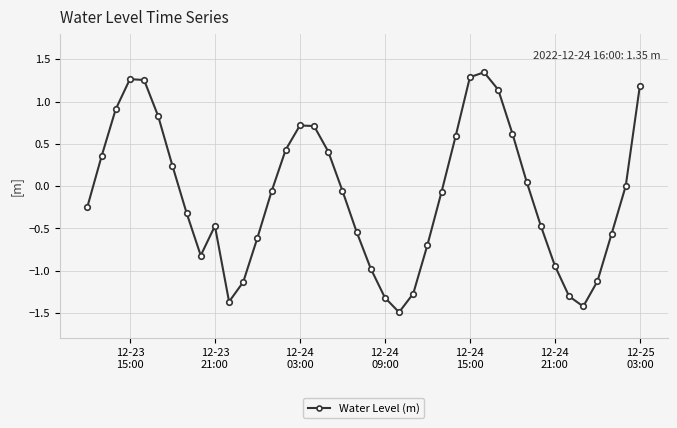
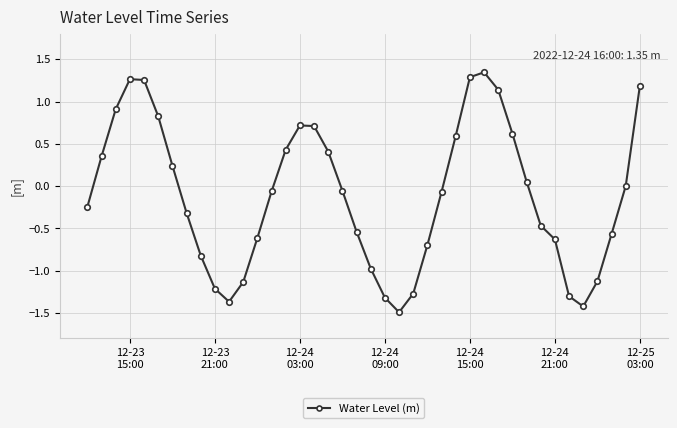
  {
    "12-23 15:00": 1.3,
-   "12-23 21:00": -0.5,
+   "12-23 21:00": -1.2,
    "12-24 03:00": 0.7,
    "12-24 09:00": -1.3,
    "12-24 15:00": 1.3,
-   "12-24 21:00": -0.9,
+   "12-24 21:00": -0.6,
    "12-25 03:00": 1.2
  }
